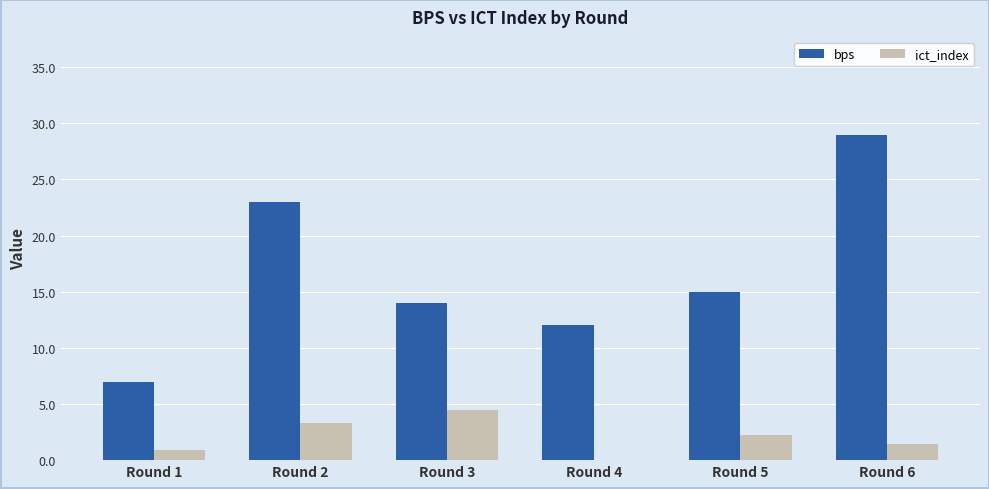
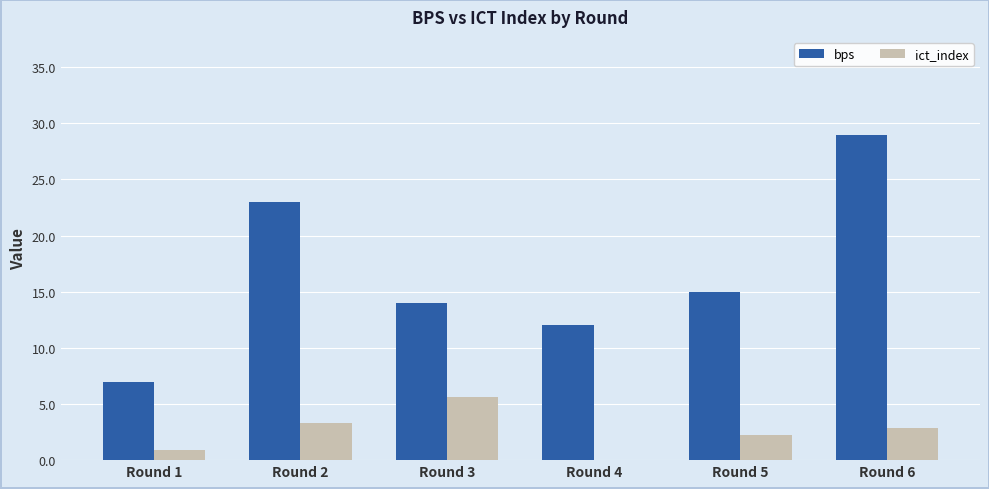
  {
    "bps": {
      "Round 1": 7.0,
      "Round 2": 23.0,
      "Round 3": 14.0,
      "Round 4": 12.0,
      "Round 5": 15.0,
      "Round 6": 29.0
    },
    "ict_index": {
      "Round 1": 0.9,
      "Round 2": 3.3,
-     "Round 3": 4.5,
+     "Round 3": 5.6,
      "Round 4": 0.0,
      "Round 5": 2.2,
-     "Round 6": 1.4
+     "Round 6": 2.9
    }
  }
